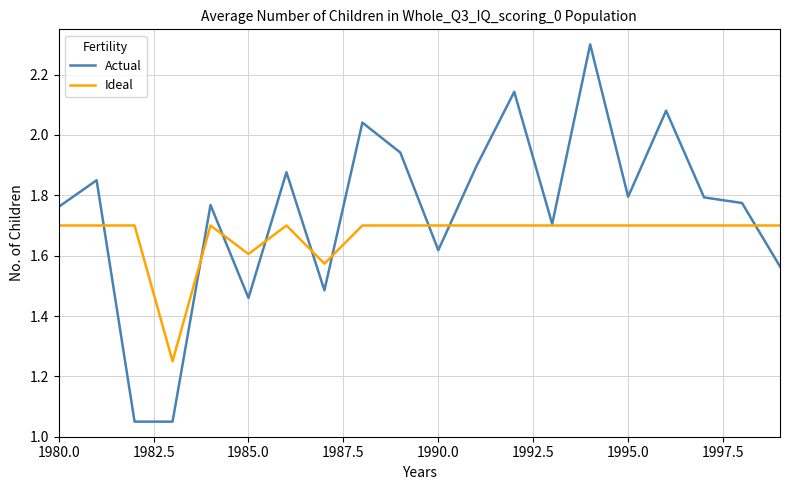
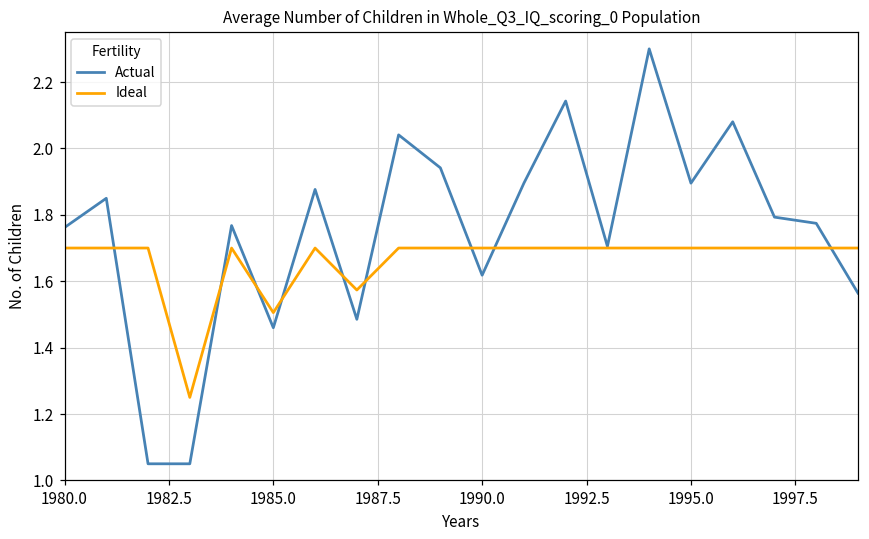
  {
    "Actual": {
      "1980.0": 1.76,
      "1985.0": 1.46,
      "1990.0": 1.62,
-     "1995.0": 1.80
+     "1995.0": 1.90
    },
    "Ideal": {
      "1980.0": 1.70,
-     "1985.0": 1.61,
+     "1985.0": 1.51,
      "1990.0": 1.70,
      "1995.0": 1.70
    }
  }
